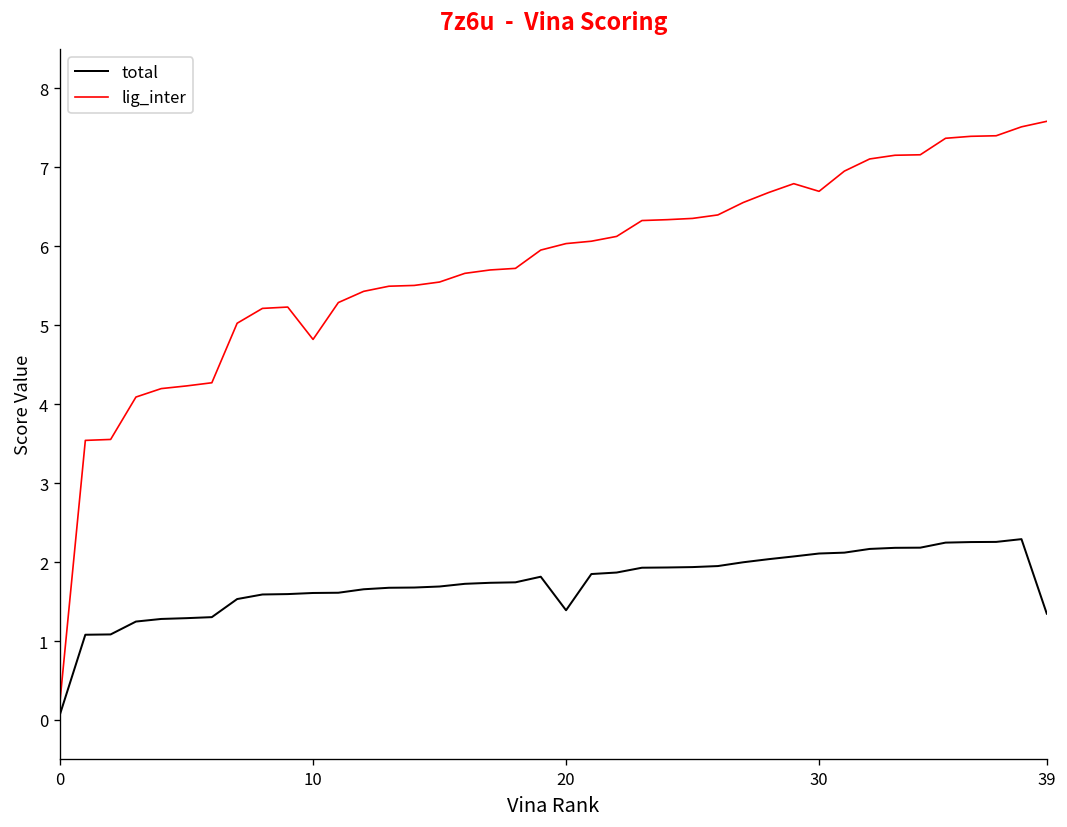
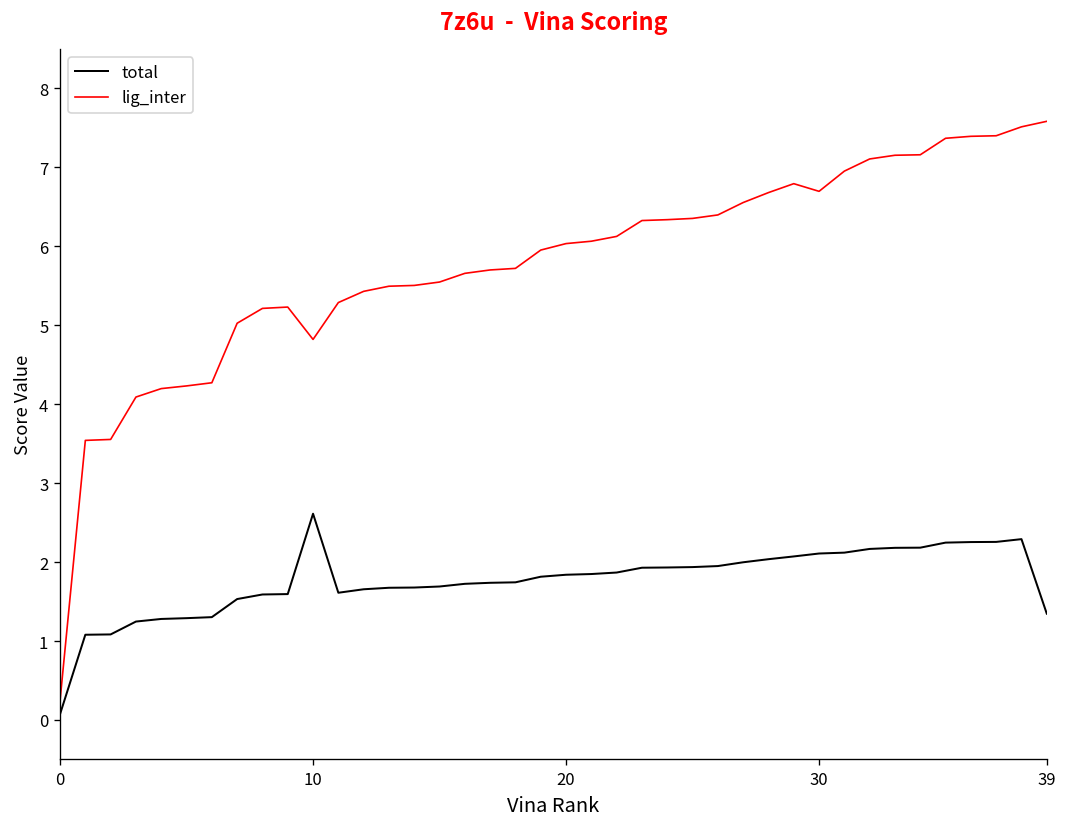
  {
    "total": {
      "0": 0.1,
-     "10": 1.6,
-     "20": 1.4,
+     "10": 2.6,
+     "20": 1.8,
      "30": 2.1,
      "39": 1.3
    },
    "lig_inter": {
      "0": 0.2,
      "10": 4.8,
      "20": 6.0,
      "30": 6.7,
      "39": 7.6
    }
  }
